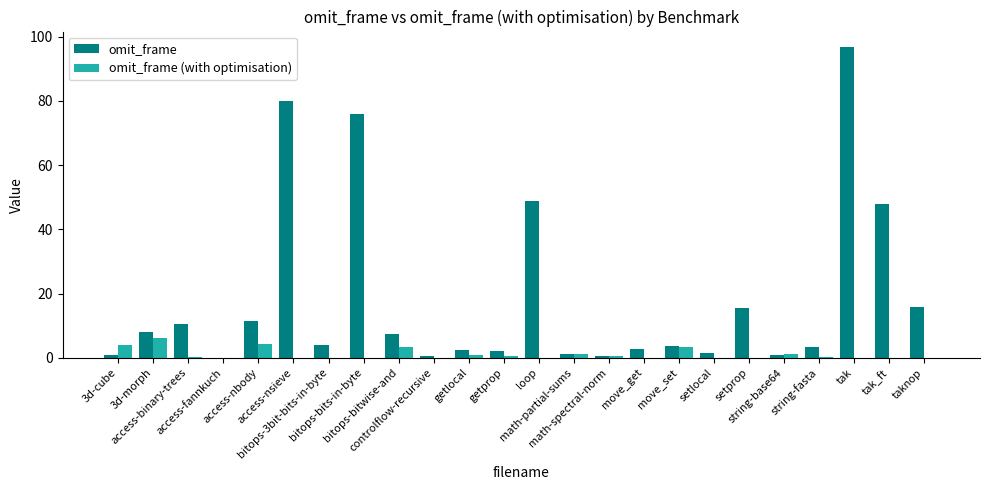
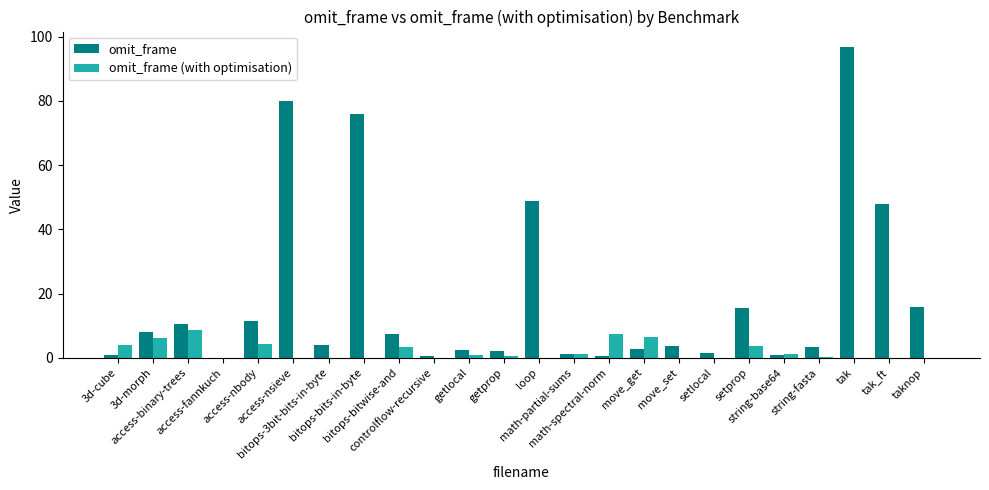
  {
    "omit_frame": {
      "3d-cube": 1,
      "3d-morph": 8,
      "access-binary-trees": 10,
      "access-fannkuch": 0,
      "access-nbody": 12,
      "access-nsieve": 80,
      "bitops-3bit-bits-in-byte": 4,
      "bitops-bits-in-byte": 76,
      "bitops-bitwise-and": 8,
      "getlocal": 2,
      "getprop": 2,
      "loop": 49,
      "math-partial-sums": 1,
      "move_get": 3,
      "move_set": 4,
      "setlocal": 1,
      "setprop": 16,
      "string-base64": 1,
      "string-fasta": 3,
      "tak": 97,
      "tak_ft": 48,
      "taknop": 16
    },
    "omit_frame (with optimisation)": {
      "3d-cube": 4,
      "3d-morph": 6,
-     "access-binary-trees": 0,
+     "access-binary-trees": 9,
      "access-fannkuch": 0,
      "access-nbody": 4,
      "access-nsieve": 0,
      "bitops-bits-in-byte": 0,
      "bitops-bitwise-and": 3,
      "controlflow-recursive": 0,
      "getlocal": 1,
      "loop": 0,
      "math-partial-sums": 1,
-     "math-spectral-norm": 0,
-     "move_get": 0,
-     "move_set": 3,
+     "math-spectral-norm": 7,
+     "move_get": 6,
+     "move_set": 0,
      "setlocal": 0,
-     "setprop": 0,
+     "setprop": 4,
      "string-base64": 1,
      "tak": 0,
      "tak_ft": 0,
      "taknop": 0
    }
  }
